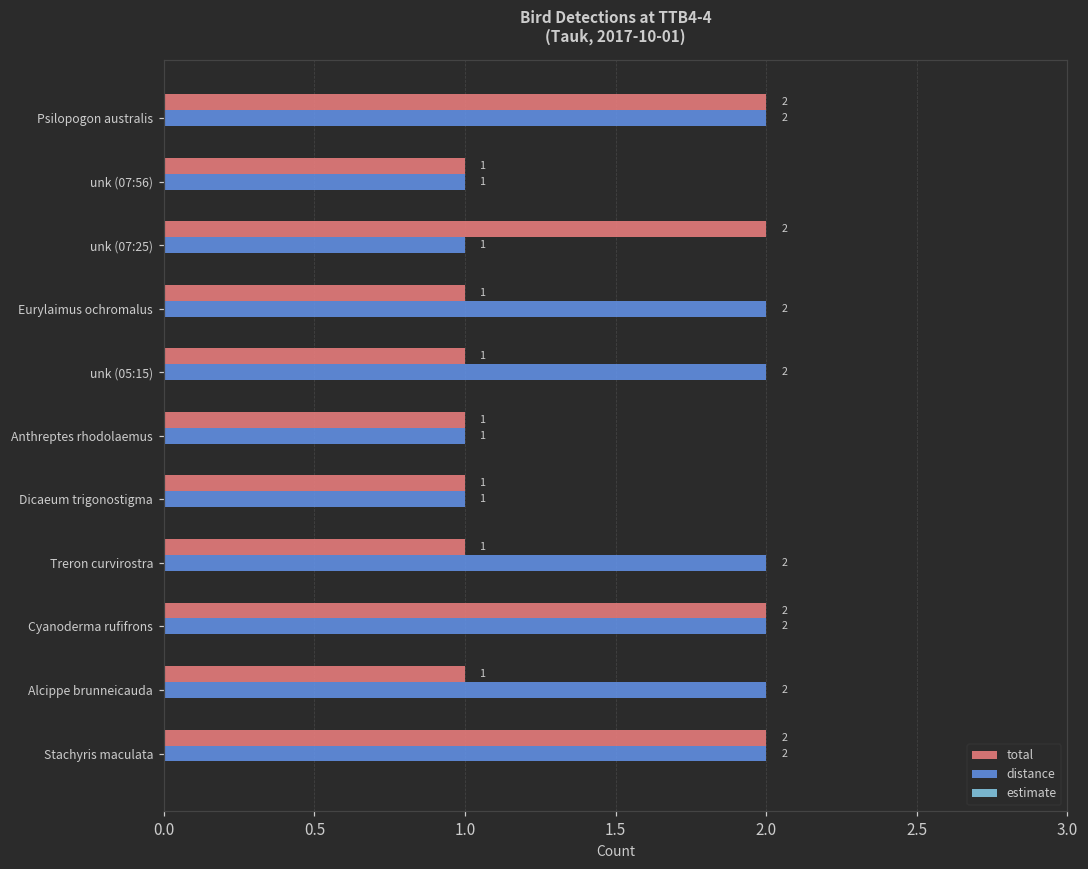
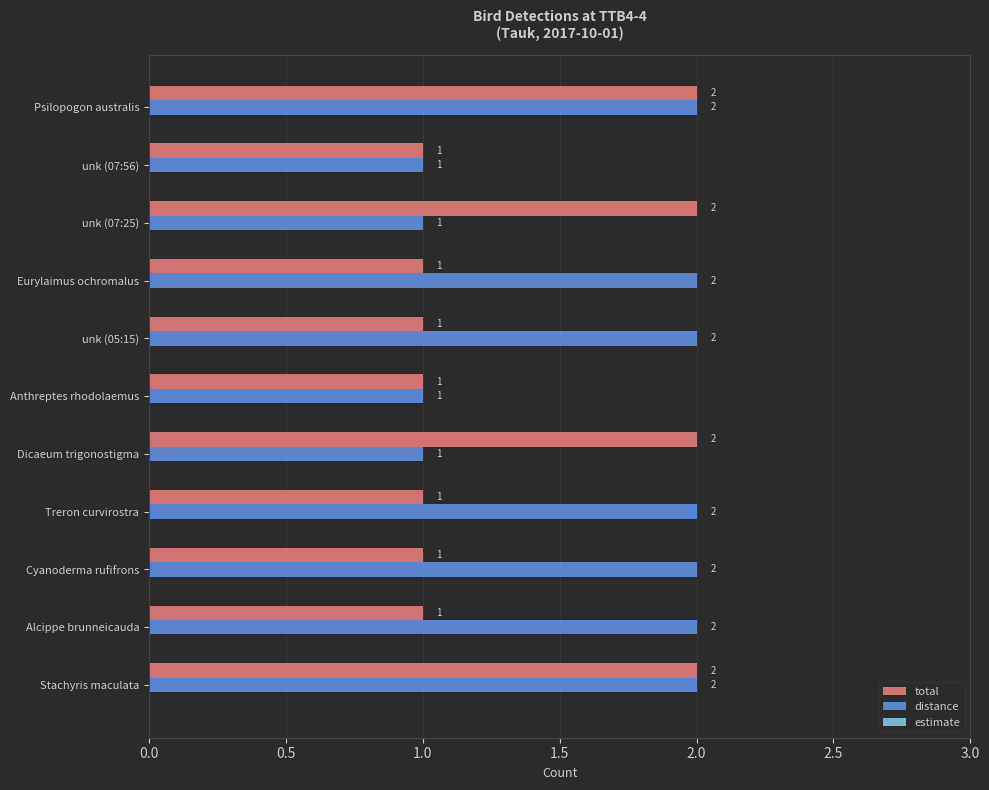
  {
    "total": {
      "Psilopogon australis": 2,
      "unk (07:56)": 1,
      "unk (07:25)": 2,
      "Eurylaimus ochromalus": 1,
      "unk (05:15)": 1,
      "Anthreptes rhodolaemus": 1,
-     "Dicaeum trigonostigma": 1,
+     "Dicaeum trigonostigma": 2,
      "Treron curvirostra": 1,
-     "Cyanoderma rufifrons": 2,
+     "Cyanoderma rufifrons": 1,
      "Alcippe brunneicauda": 1,
      "Stachyris maculata": 2
    },
    "distance": {
      "Psilopogon australis": 2,
      "unk (07:56)": 1,
      "unk (07:25)": 1,
      "Eurylaimus ochromalus": 2,
      "unk (05:15)": 2,
      "Anthreptes rhodolaemus": 1,
      "Dicaeum trigonostigma": 1,
      "Treron curvirostra": 2,
      "Cyanoderma rufifrons": 2,
      "Alcippe brunneicauda": 2,
      "Stachyris maculata": 2
    },
    "estimate": {
      "Psilopogon australis": 0.00,
      "unk (07:56)": 0.00,
      "unk (07:25)": 0.00,
      "Eurylaimus ochromalus": 0.00,
      "unk (05:15)": 0.00,
      "Anthreptes rhodolaemus": 0.00,
      "Dicaeum trigonostigma": 0.00,
      "Treron curvirostra": 0.00,
      "Cyanoderma rufifrons": 0.00,
      "Alcippe brunneicauda": 0.00,
      "Stachyris maculata": 0.00
    }
  }
